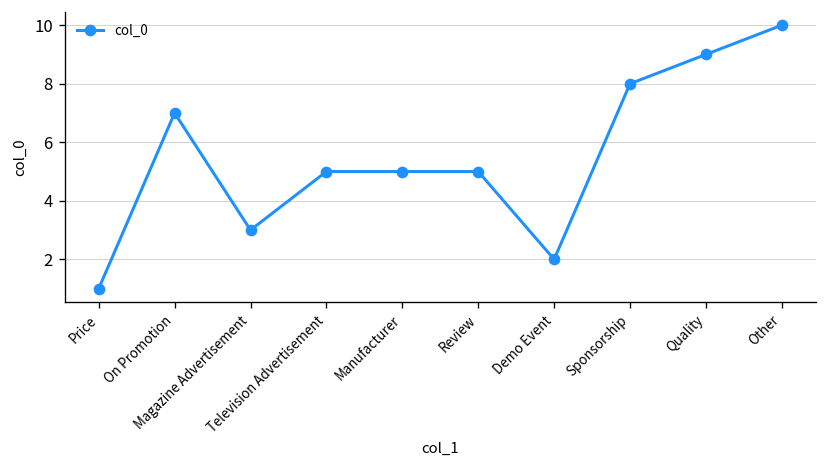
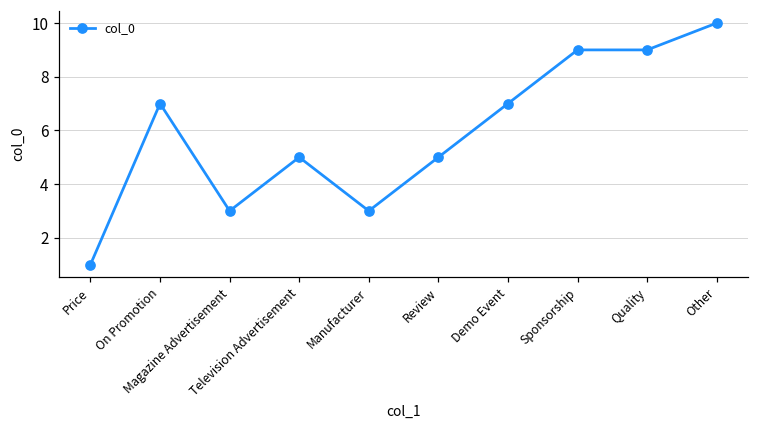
  {
    "Price": 1,
    "On Promotion": 7,
    "Magazine Advertisement": 3,
    "Television Advertisement": 5,
-   "Manufacturer": 5,
+   "Manufacturer": 3,
    "Review": 5,
-   "Demo Event": 2,
-   "Sponsorship": 8,
+   "Demo Event": 7,
+   "Sponsorship": 9,
    "Quality": 9,
    "Other": 10
  }
